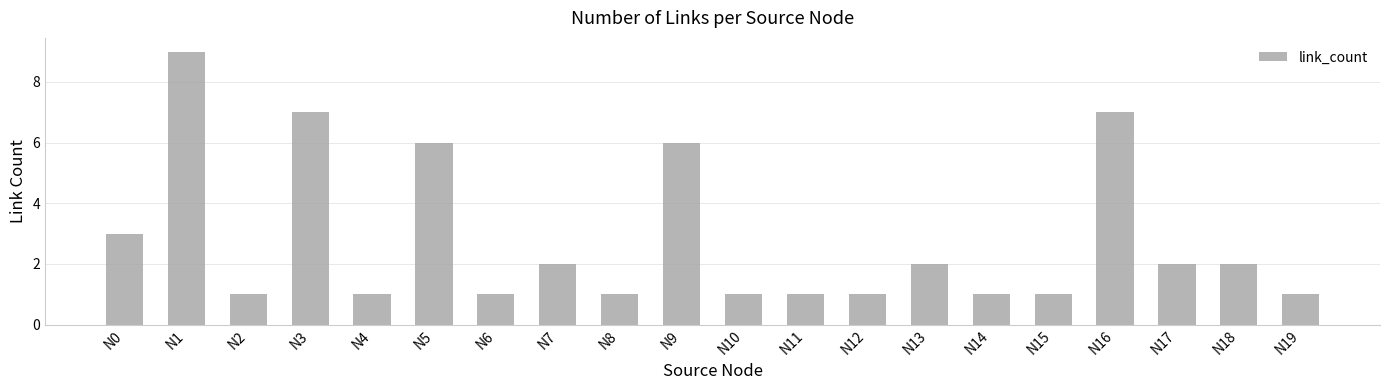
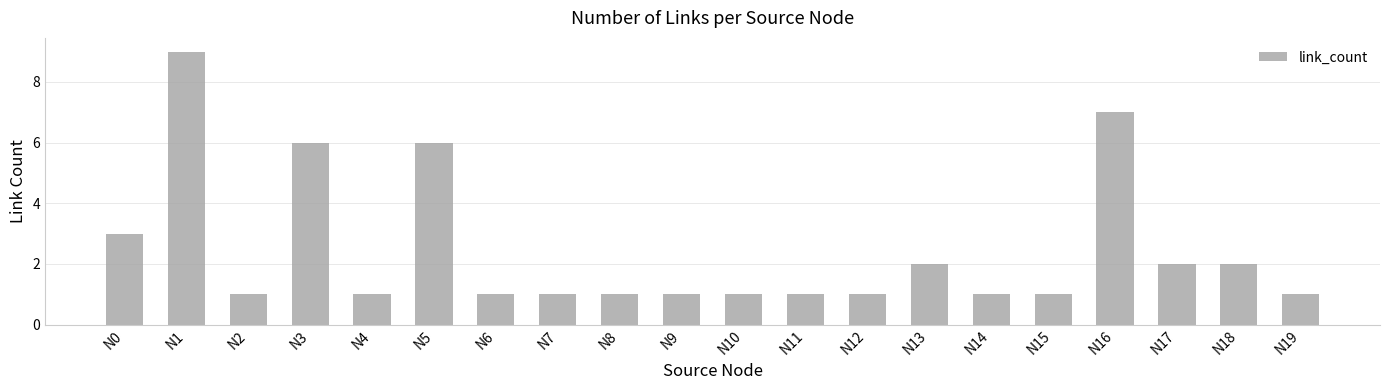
  {
    "N0": 3,
    "N1": 9,
    "N2": 1,
-   "N3": 7,
+   "N3": 6,
    "N4": 1,
    "N5": 6,
    "N6": 1,
-   "N7": 2,
+   "N7": 1,
    "N8": 1,
-   "N9": 6,
+   "N9": 1,
    "N10": 1,
    "N11": 1,
    "N12": 1,
    "N13": 2,
    "N14": 1,
    "N15": 1,
    "N16": 7,
    "N17": 2,
    "N18": 2,
    "N19": 1
  }
